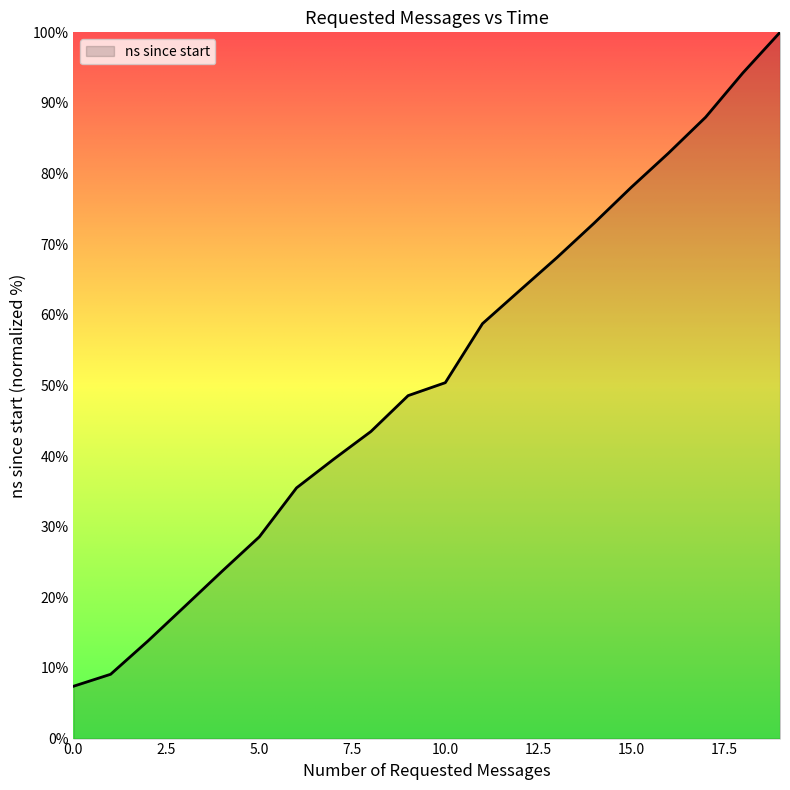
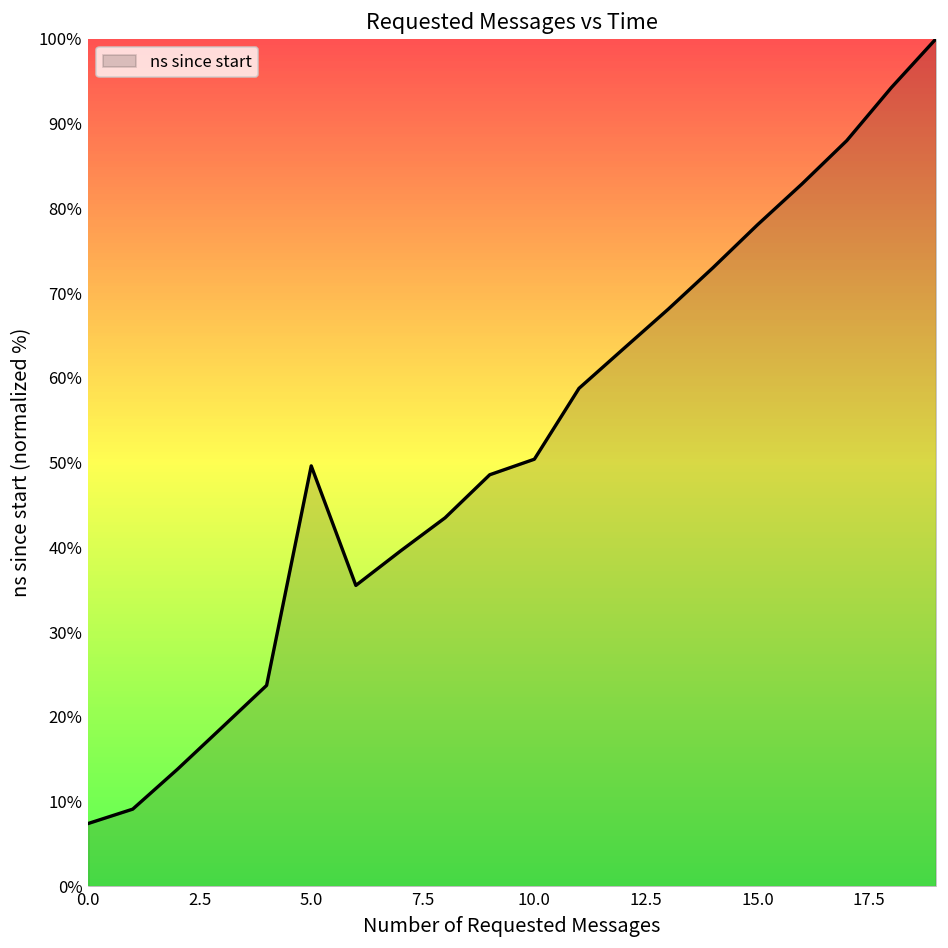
  {
    "0.0": "7%",
-   "5.0": "29%",
+   "5.0": "50%",
    "10.0": "50%",
    "15.0": "78%"
  }
